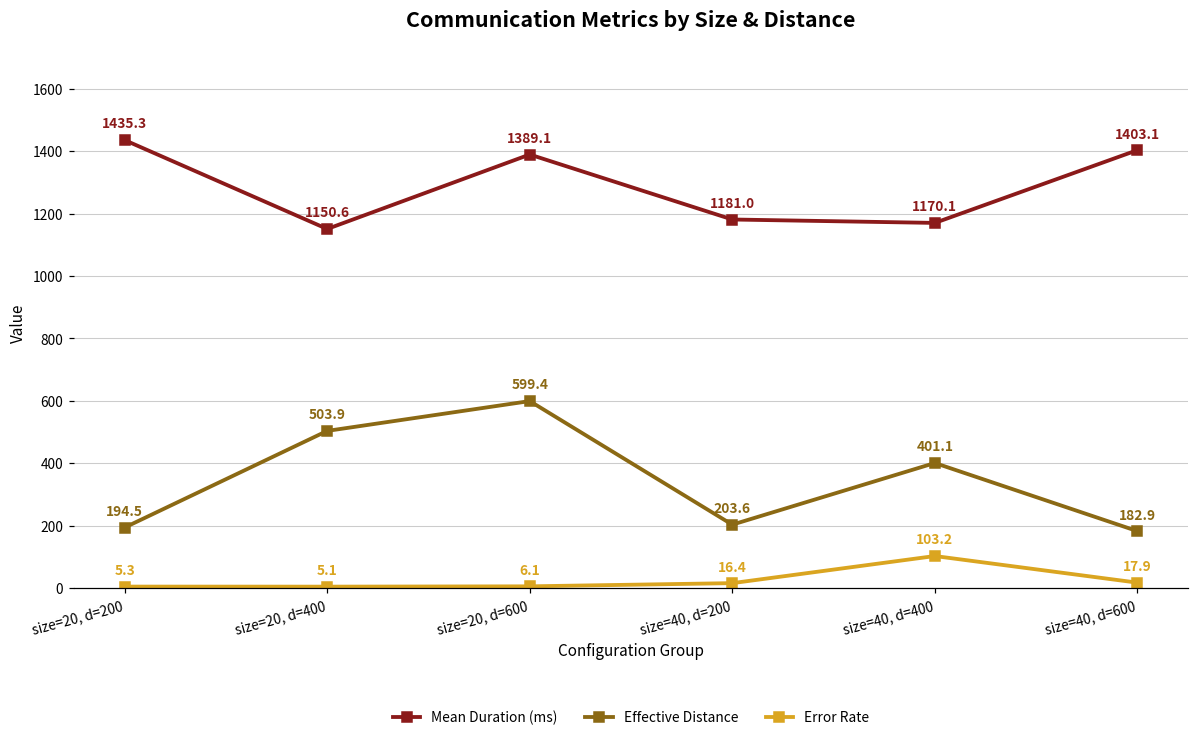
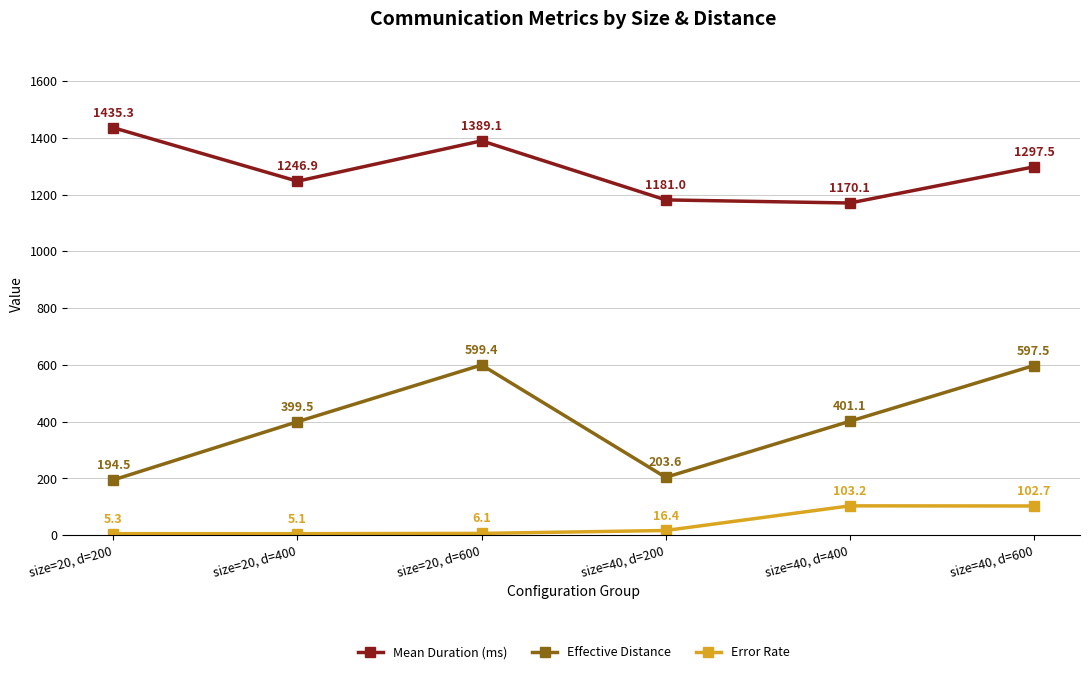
  {
    "Mean Duration (ms)": {
      "size=20, d=200": 1435.3,
-     "size=20, d=400": 1150.6,
+     "size=20, d=400": 1246.9,
      "size=20, d=600": 1389.1,
      "size=40, d=200": 1181.0,
      "size=40, d=400": 1170.1,
-     "size=40, d=600": 1403.1
+     "size=40, d=600": 1297.5
    },
    "Effective Distance": {
      "size=20, d=200": 194.5,
-     "size=20, d=400": 503.9,
+     "size=20, d=400": 399.5,
      "size=20, d=600": 599.4,
      "size=40, d=200": 203.6,
      "size=40, d=400": 401.1,
-     "size=40, d=600": 182.9
+     "size=40, d=600": 597.5
    },
    "Error Rate": {
      "size=20, d=200": 5.3,
      "size=20, d=400": 5.1,
      "size=20, d=600": 6.1,
      "size=40, d=200": 16.4,
      "size=40, d=400": 103.2,
-     "size=40, d=600": 17.9
+     "size=40, d=600": 102.7
    }
  }
